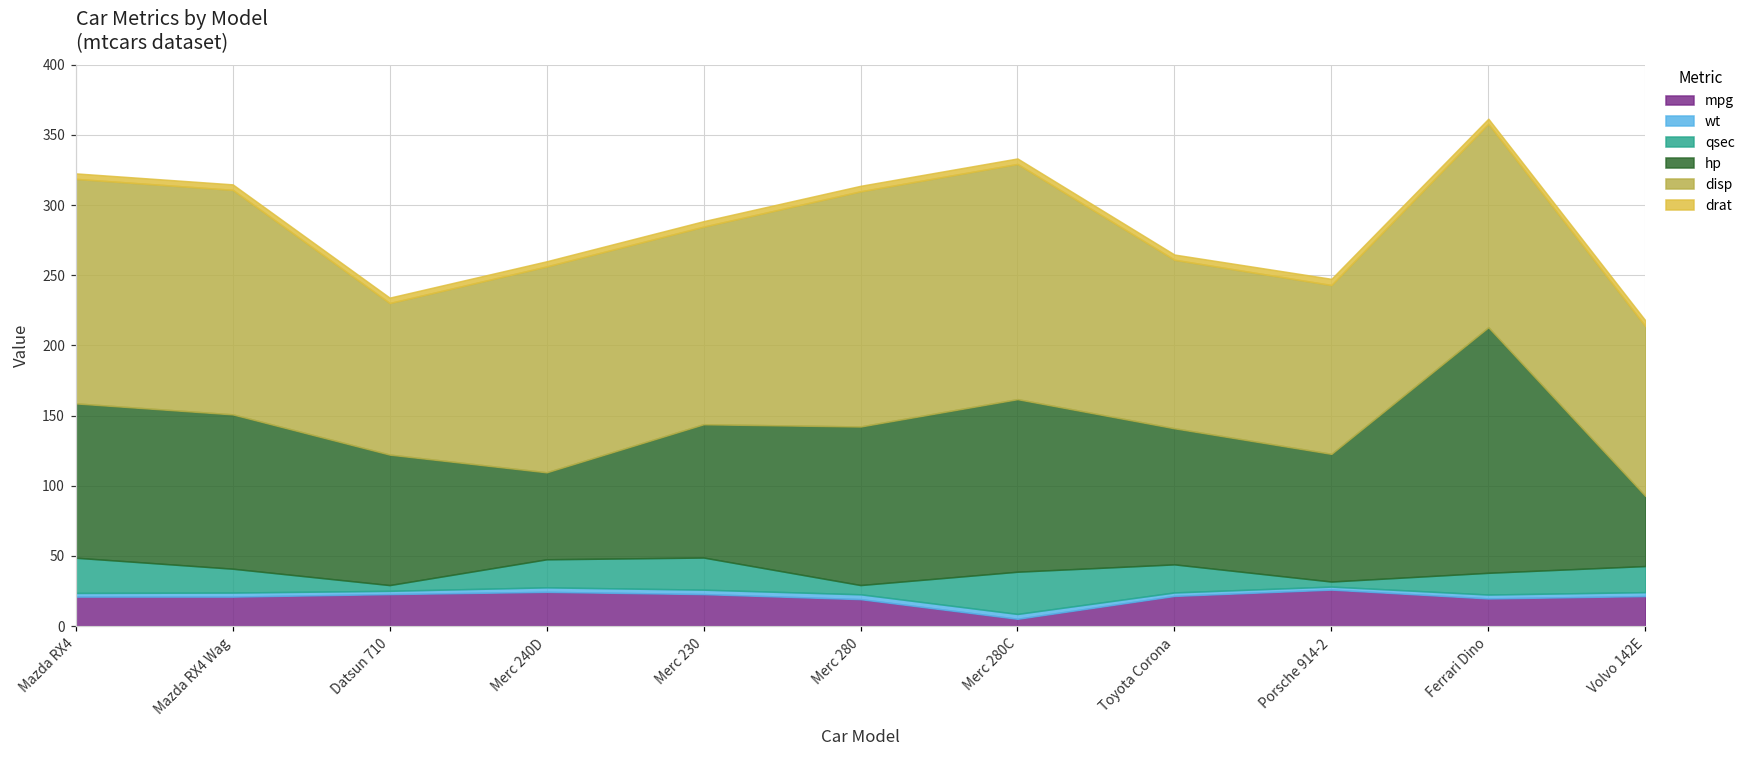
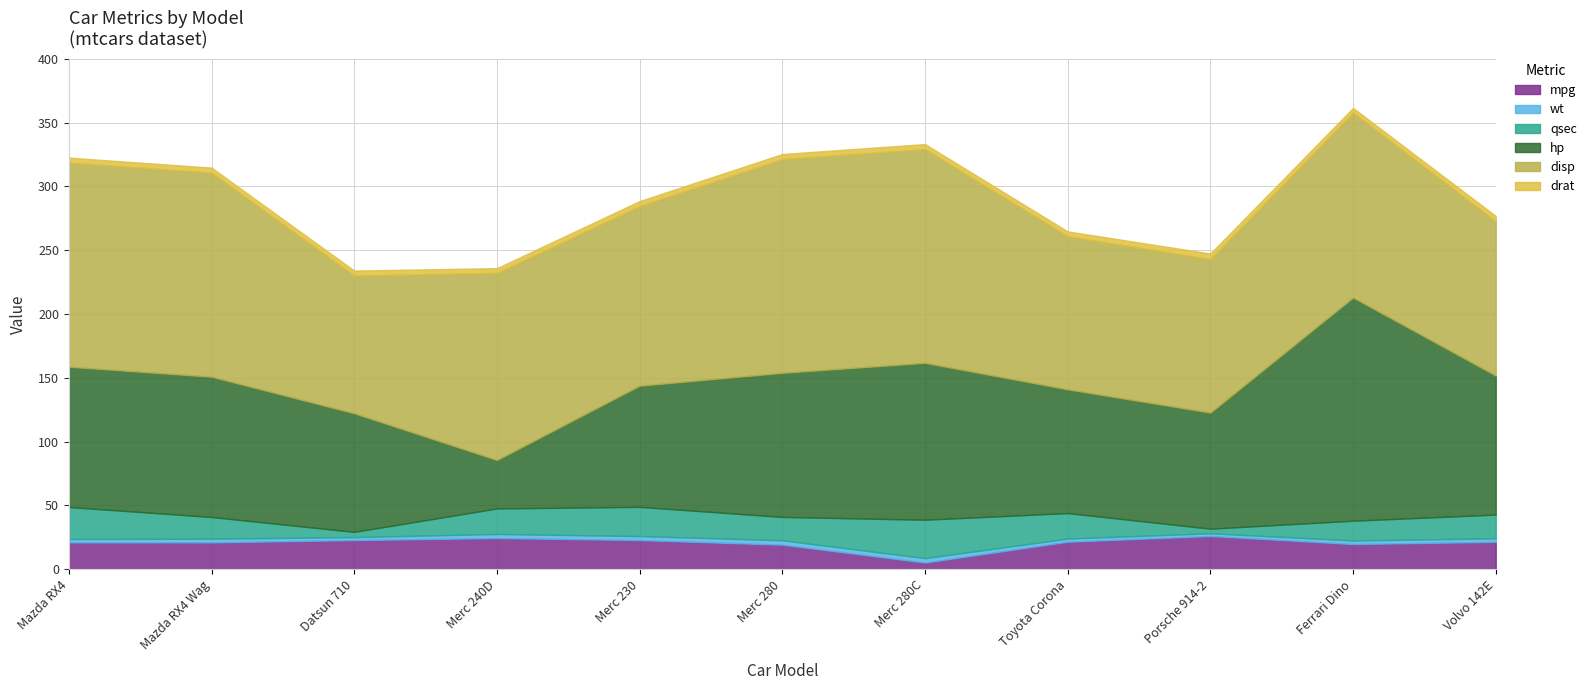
  {
    "mpg": {
      "Mazda RX4": 21,
      "Mazda RX4 Wag": 21,
      "Datsun 710": 23,
      "Merc 240D": 24,
      "Merc 230": 23,
      "Merc 280": 19,
      "Merc 280C": 5,
      "Toyota Corona": 22,
      "Porsche 914-2": 26,
      "Ferrari Dino": 20,
      "Volvo 142E": 21
    },
    "wt": {
      "Mazda RX4": 3,
      "Mazda RX4 Wag": 3,
      "Datsun 710": 2,
      "Merc 240D": 3,
      "Merc 230": 3,
      "Merc 280": 3,
      "Merc 280C": 3,
      "Toyota Corona": 2,
      "Porsche 914-2": 2,
      "Ferrari Dino": 3,
      "Volvo 142E": 3
    },
    "qsec": {
      "Mazda RX4": 25,
      "Mazda RX4 Wag": 17,
      "Datsun 710": 4,
      "Merc 240D": 20,
      "Merc 230": 23,
-     "Merc 280": 7,
+     "Merc 280": 18,
      "Merc 280C": 30,
      "Toyota Corona": 20,
      "Porsche 914-2": 4,
      "Ferrari Dino": 16,
      "Volvo 142E": 19
    },
    "hp": {
      "Mazda RX4": 110,
      "Mazda RX4 Wag": 110,
      "Datsun 710": 93,
-     "Merc 240D": 62,
+     "Merc 240D": 38,
      "Merc 230": 95,
      "Merc 280": 113,
      "Merc 280C": 123,
      "Toyota Corona": 97,
      "Porsche 914-2": 91,
      "Ferrari Dino": 175,
-     "Volvo 142E": 50
+     "Volvo 142E": 109
    }
  }
